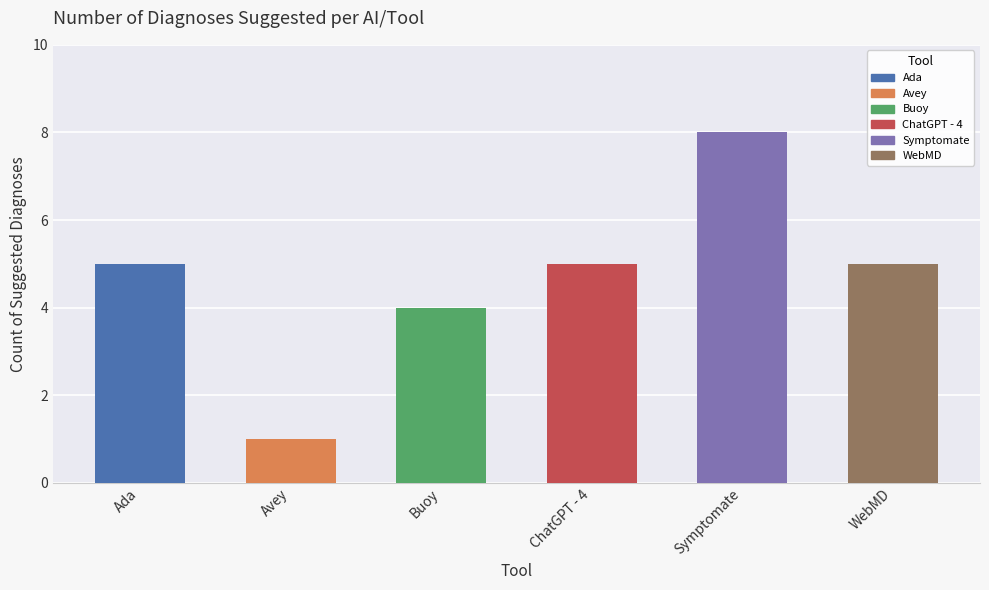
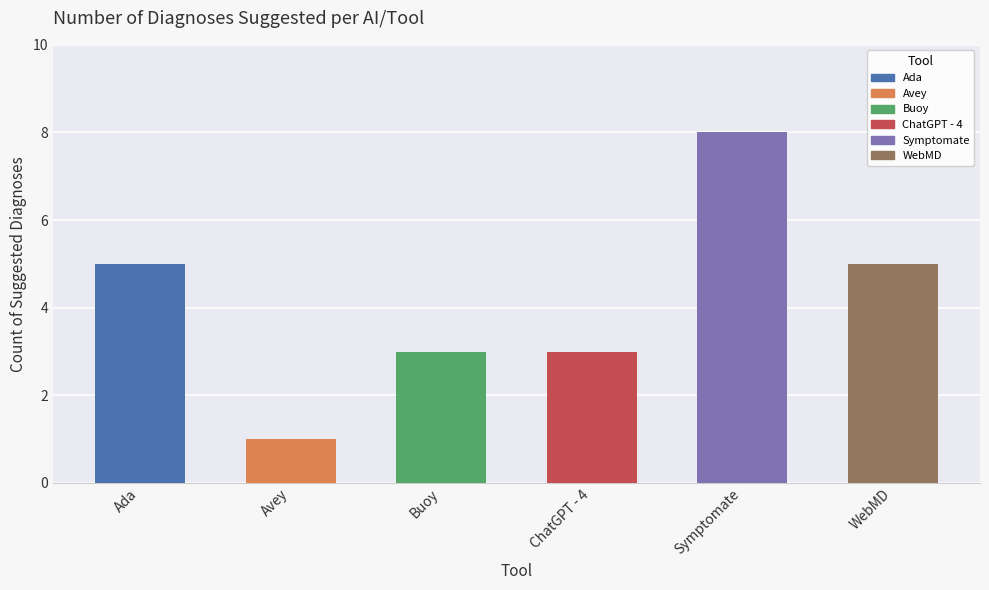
  {
    "Ada": 5,
    "Avey": 1,
-   "Buoy": 4,
-   "ChatGPT - 4": 5,
+   "Buoy": 3,
+   "ChatGPT - 4": 3,
    "Symptomate": 8,
    "WebMD": 5
  }
